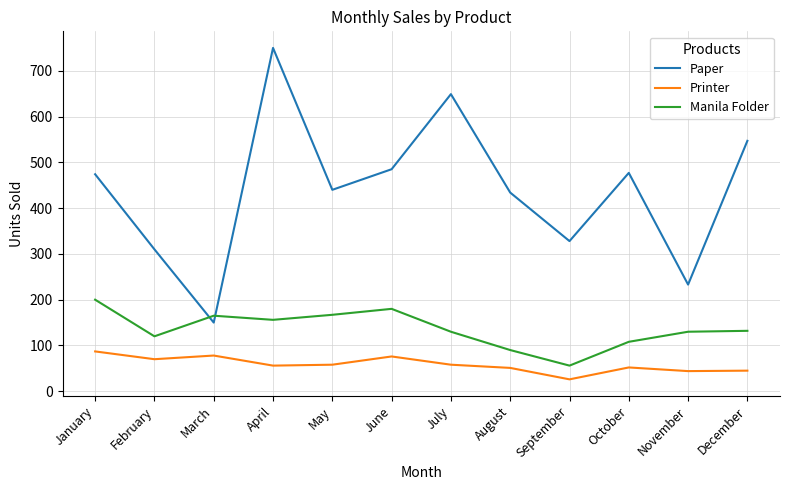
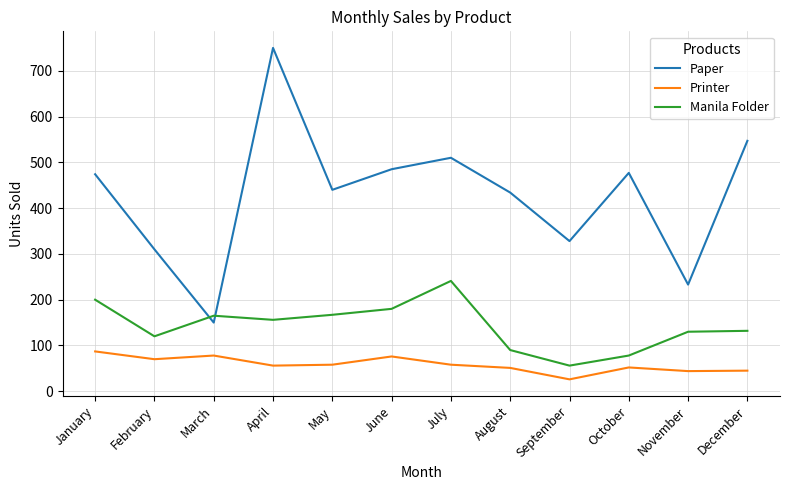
  {
    "Paper": {
      "January": 470,
      "February": 310,
      "March": 150,
      "April": 750,
      "May": 440,
      "June": 490,
-     "July": 650,
+     "July": 510,
      "August": 430,
      "September": 330,
      "October": 480,
      "November": 230,
      "December": 550
    },
    "Printer": {
      "January": 90,
      "February": 70,
      "March": 80,
      "April": 60,
      "May": 60,
      "June": 80,
      "July": 60,
      "August": 50,
      "September": 30,
      "October": 50,
      "November": 40,
      "December": 50
    },
    "Manila Folder": {
      "January": 200,
      "February": 120,
      "March": 170,
      "April": 160,
      "May": 170,
      "June": 180,
-     "July": 130,
+     "July": 240,
      "August": 90,
      "September": 60,
-     "October": 110,
+     "October": 80,
      "November": 130,
      "December": 130
    }
  }
